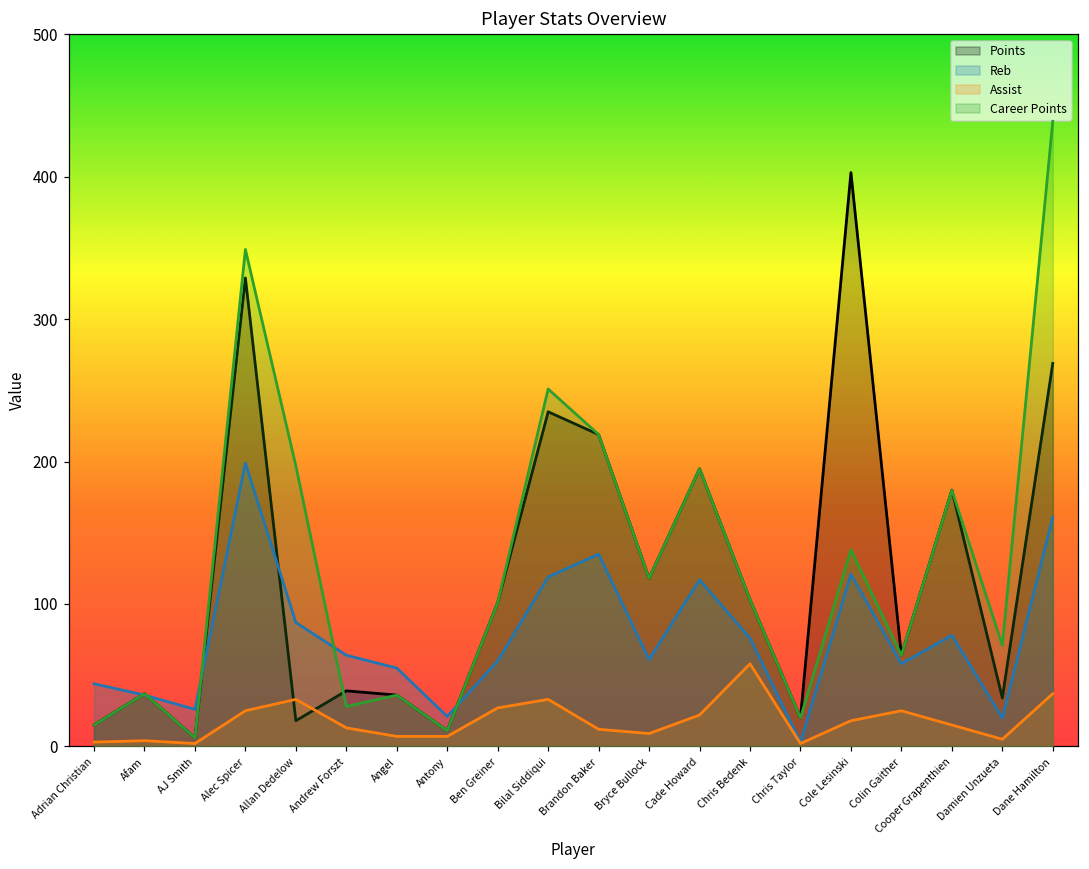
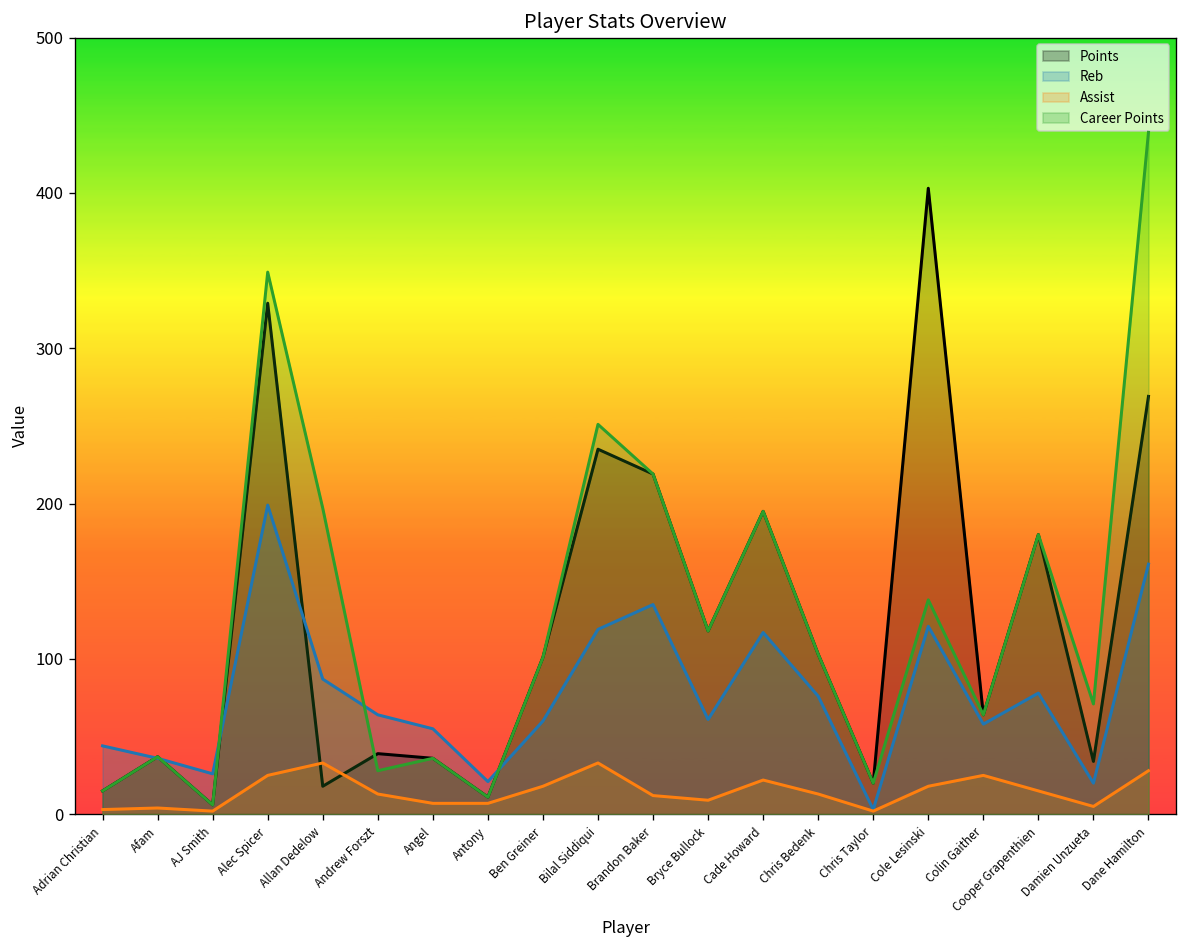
  {
    "Points": {
      "Alec Spicer": 329,
      "Allan Dedelow": 18,
      "Andrew Forszt": 39,
      "Bilal Siddiqui": 235,
      "Cole Lesinski": 403,
      "Damien Unzueta": 34,
      "Dane Hamilton": 269
    },
    "Assist": {
      "Adrian Christian": 3,
      "Afam": 4,
      "AJ Smith": 2,
      "Alec Spicer": 25,
      "Allan Dedelow": 33,
      "Andrew Forszt": 13,
      "Angel": 7,
      "Antony": 7,
-     "Ben Greiner": 27,
+     "Ben Greiner": 18,
      "Bilal Siddiqui": 33,
      "Brandon Baker": 12,
      "Bryce Bullock": 9,
      "Cade Howard": 22,
-     "Chris Bedenk": 58,
+     "Chris Bedenk": 13,
      "Cole Lesinski": 18,
      "Colin Gaither": 25,
      "Cooper Grapenthien": 15,
      "Damien Unzueta": 5,
-     "Dane Hamilton": 37
+     "Dane Hamilton": 28
    }
  }
